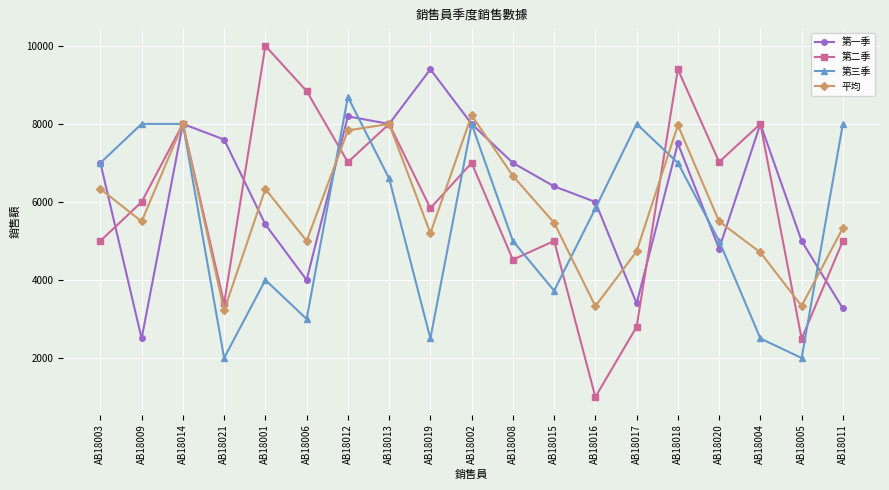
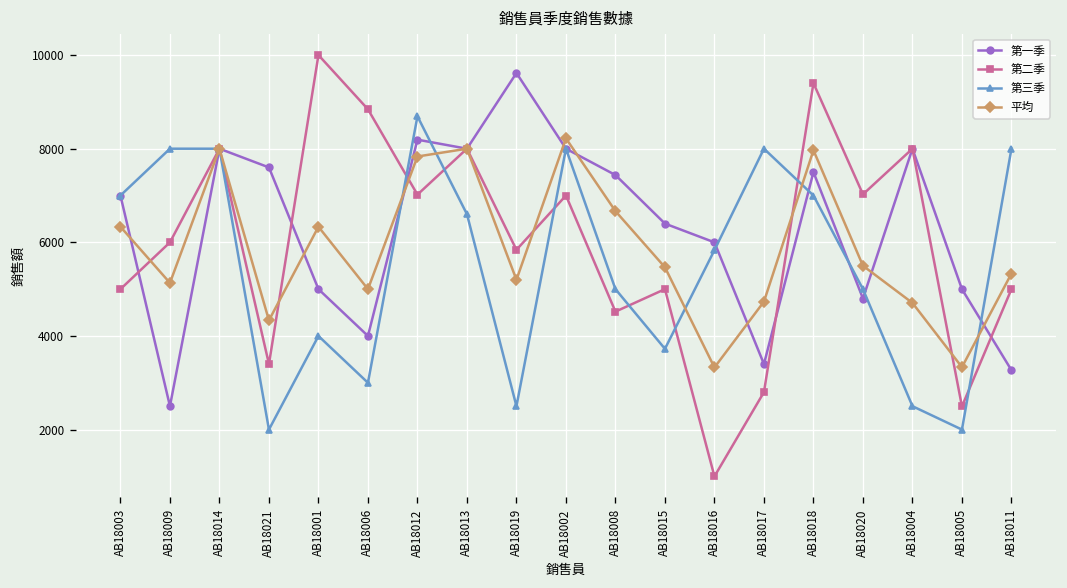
  {
    "第一季": {
      "AB18009": 2500,
      "AB18021": 7600,
-     "AB18001": 5400,
+     "AB18001": 5000,
      "AB18006": 4000,
      "AB18012": 8200,
-     "AB18019": 9400,
-     "AB18008": 7000,
+     "AB18019": 9600,
+     "AB18008": 7400,
      "AB18015": 6400,
      "AB18016": 6000,
      "AB18017": 3400,
      "AB18018": 7500,
      "AB18020": 4800,
      "AB18005": 5000,
      "AB18011": 3300
    },
    "第二季": {
      "AB18003": 5000,
      "AB18009": 6000,
      "AB18021": 3400,
      "AB18001": 10000,
      "AB18006": 8800,
      "AB18012": 7000,
      "AB18019": 5800,
      "AB18002": 7000,
      "AB18008": 4500,
      "AB18015": 5000,
      "AB18016": 1000,
      "AB18017": 2800,
      "AB18018": 9400,
      "AB18020": 7000,
      "AB18005": 2500,
      "AB18011": 5000
    },
    "第三季": {
      "AB18009": 8000,
      "AB18021": 2000,
      "AB18001": 4000,
      "AB18006": 3000,
      "AB18012": 8700,
      "AB18013": 6600,
      "AB18019": 2500,
      "AB18008": 5000,
      "AB18015": 3700,
      "AB18016": 5800,
      "AB18017": 8000,
      "AB18018": 7000,
      "AB18020": 5000,
      "AB18004": 2500,
      "AB18005": 2000,
      "AB18011": 8000
    },
    "平均": {
      "AB18003": 6300,
-     "AB18009": 5500,
-     "AB18021": 3200,
+     "AB18009": 5100,
+     "AB18021": 4300,
      "AB18001": 6300,
      "AB18006": 5000,
      "AB18012": 7800,
      "AB18019": 5200,
      "AB18002": 8200,
      "AB18008": 6700,
      "AB18015": 5500,
      "AB18016": 3300,
      "AB18017": 4700,
      "AB18018": 8000,
      "AB18020": 5500,
      "AB18004": 4700,
      "AB18005": 3300,
      "AB18011": 5300
    }
  }
